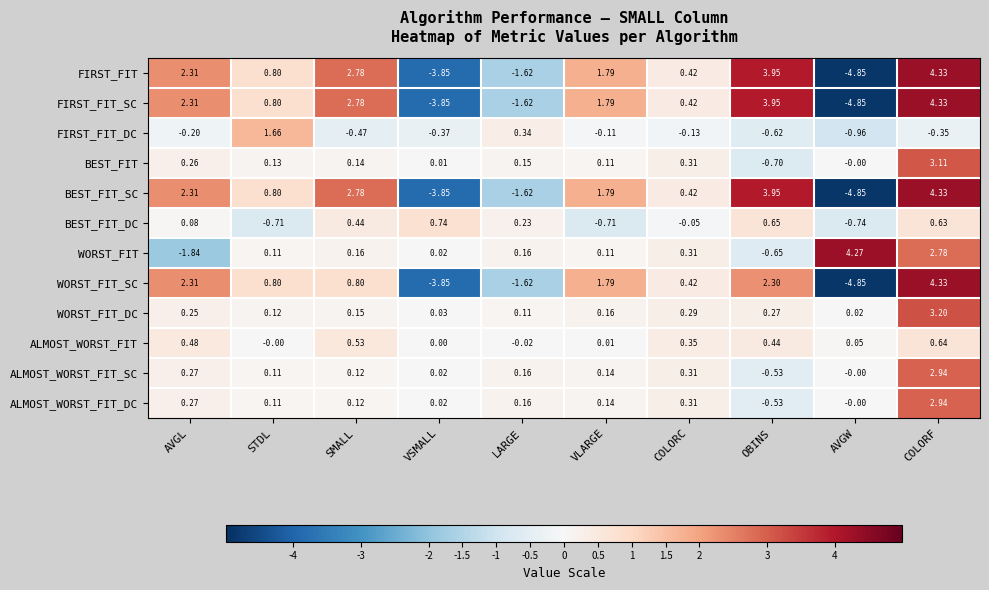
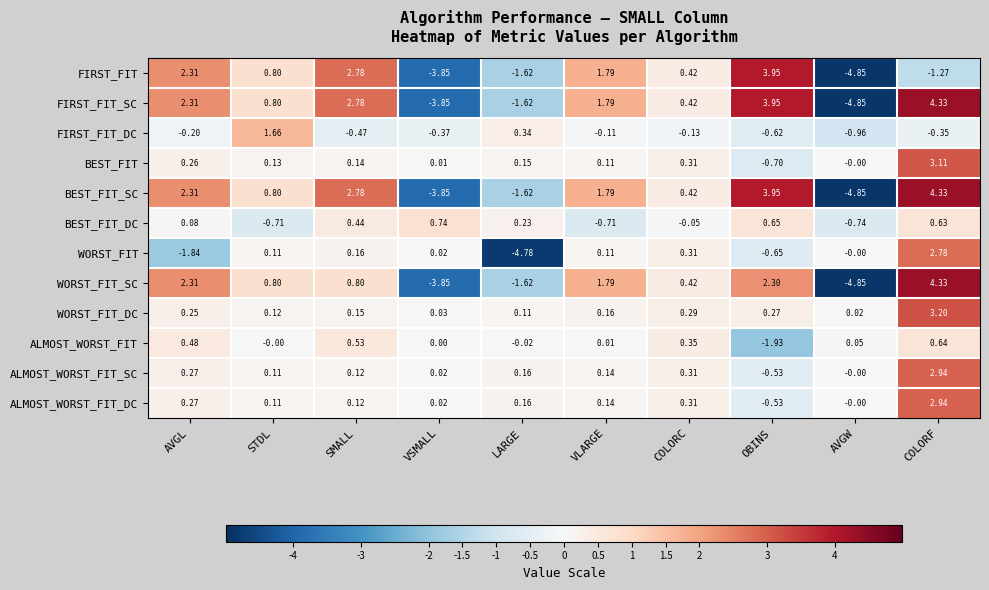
  {
    "FIRST_FIT": {
      "AVGL": 2.31,
      "STDL": 0.80,
      "SMALL": 2.78,
      "VSMALL": -3.85,
      "LARGE": -1.62,
      "VLARGE": 1.79,
      "COLORC": 0.42,
      "OBINS": 3.95,
      "AVGW": -4.85,
-     "COLORF": 4.33
+     "COLORF": -1.27
    },
    "FIRST_FIT_SC": {
      "AVGL": 2.31,
      "STDL": 0.80,
      "SMALL": 2.78,
      "VSMALL": -3.85,
      "LARGE": -1.62,
      "VLARGE": 1.79,
      "COLORC": 0.42,
      "OBINS": 3.95,
      "AVGW": -4.85,
      "COLORF": 4.33
    },
    "FIRST_FIT_DC": {
      "AVGL": -0.20,
      "STDL": 1.66,
      "SMALL": -0.47,
      "VSMALL": -0.37,
      "LARGE": 0.34,
      "VLARGE": -0.11,
      "COLORC": -0.13,
      "OBINS": -0.62,
      "AVGW": -0.96,
      "COLORF": -0.35
    },
    "BEST_FIT": {
      "AVGL": 0.26,
      "STDL": 0.13,
      "SMALL": 0.14,
      "VSMALL": 0.01,
      "LARGE": 0.15,
      "VLARGE": 0.11,
      "COLORC": 0.31,
      "OBINS": -0.70,
      "AVGW": -0.00,
      "COLORF": 3.11
    },
    "BEST_FIT_SC": {
      "AVGL": 2.31,
      "STDL": 0.80,
      "SMALL": 2.78,
      "VSMALL": -3.85,
      "LARGE": -1.62,
      "VLARGE": 1.79,
      "COLORC": 0.42,
      "OBINS": 3.95,
      "AVGW": -4.85,
      "COLORF": 4.33
    },
    "BEST_FIT_DC": {
      "AVGL": 0.08,
      "STDL": -0.71,
      "SMALL": 0.44,
      "VSMALL": 0.74,
      "LARGE": 0.23,
      "VLARGE": -0.71,
      "COLORC": -0.05,
      "OBINS": 0.65,
      "AVGW": -0.74,
      "COLORF": 0.63
    },
    "WORST_FIT": {
      "AVGL": -1.84,
      "STDL": 0.11,
      "SMALL": 0.16,
      "VSMALL": 0.02,
-     "LARGE": 0.16,
+     "LARGE": -4.78,
      "VLARGE": 0.11,
      "COLORC": 0.31,
      "OBINS": -0.65,
-     "AVGW": 4.27,
+     "AVGW": -0.00,
      "COLORF": 2.78
    },
    "WORST_FIT_SC": {
      "AVGL": 2.31,
      "STDL": 0.80,
      "SMALL": 0.80,
      "VSMALL": -3.85,
      "LARGE": -1.62,
      "VLARGE": 1.79,
      "COLORC": 0.42,
      "OBINS": 2.30,
      "AVGW": -4.85,
      "COLORF": 4.33
    },
    "WORST_FIT_DC": {
      "AVGL": 0.25,
      "STDL": 0.12,
      "SMALL": 0.15,
      "VSMALL": 0.03,
      "LARGE": 0.11,
      "VLARGE": 0.16,
      "COLORC": 0.29,
      "OBINS": 0.27,
      "AVGW": 0.02,
      "COLORF": 3.20
    },
    "ALMOST_WORST_FIT": {
      "AVGL": 0.48,
      "STDL": -0.00,
      "SMALL": 0.53,
      "VSMALL": 0.00,
      "LARGE": -0.02,
      "VLARGE": 0.01,
      "COLORC": 0.35,
-     "OBINS": 0.44,
+     "OBINS": -1.93,
      "AVGW": 0.05,
      "COLORF": 0.64
    },
    "ALMOST_WORST_FIT_SC": {
      "AVGL": 0.27,
      "STDL": 0.11,
      "SMALL": 0.12,
      "VSMALL": 0.02,
      "LARGE": 0.16,
      "VLARGE": 0.14,
      "COLORC": 0.31,
      "OBINS": -0.53,
      "AVGW": -0.00,
      "COLORF": 2.94
    },
    "ALMOST_WORST_FIT_DC": {
      "AVGL": 0.27,
      "STDL": 0.11,
      "SMALL": 0.12,
      "VSMALL": 0.02,
      "LARGE": 0.16,
      "VLARGE": 0.14,
      "COLORC": 0.31,
      "OBINS": -0.53,
      "AVGW": -0.00,
      "COLORF": 2.94
    }
  }
